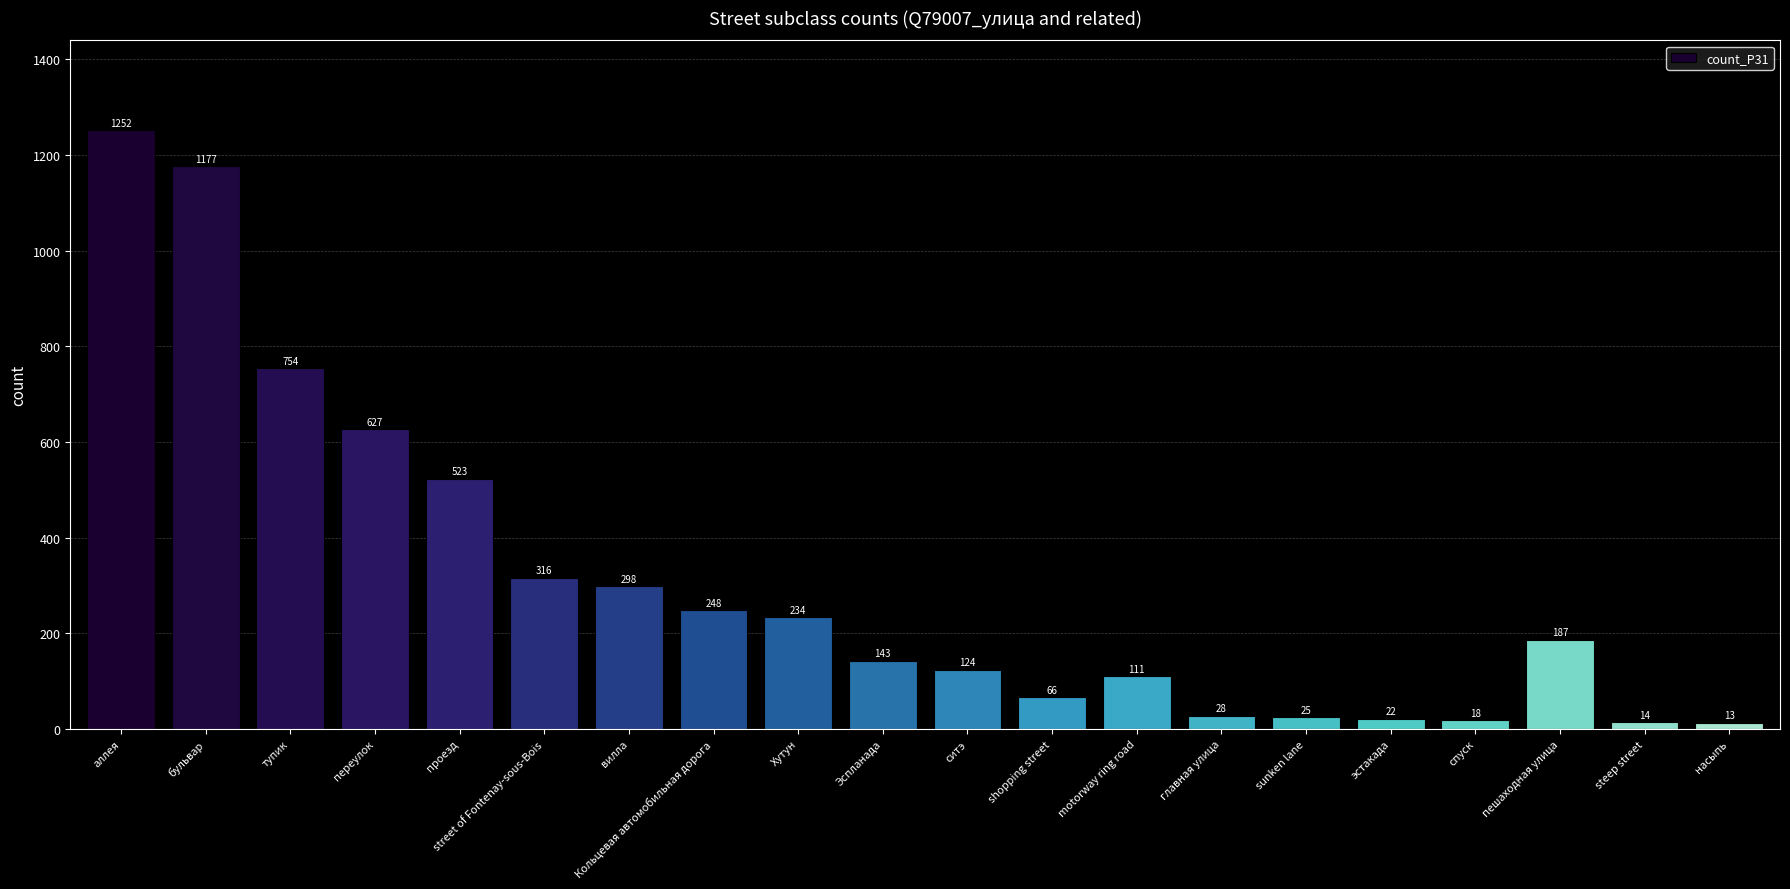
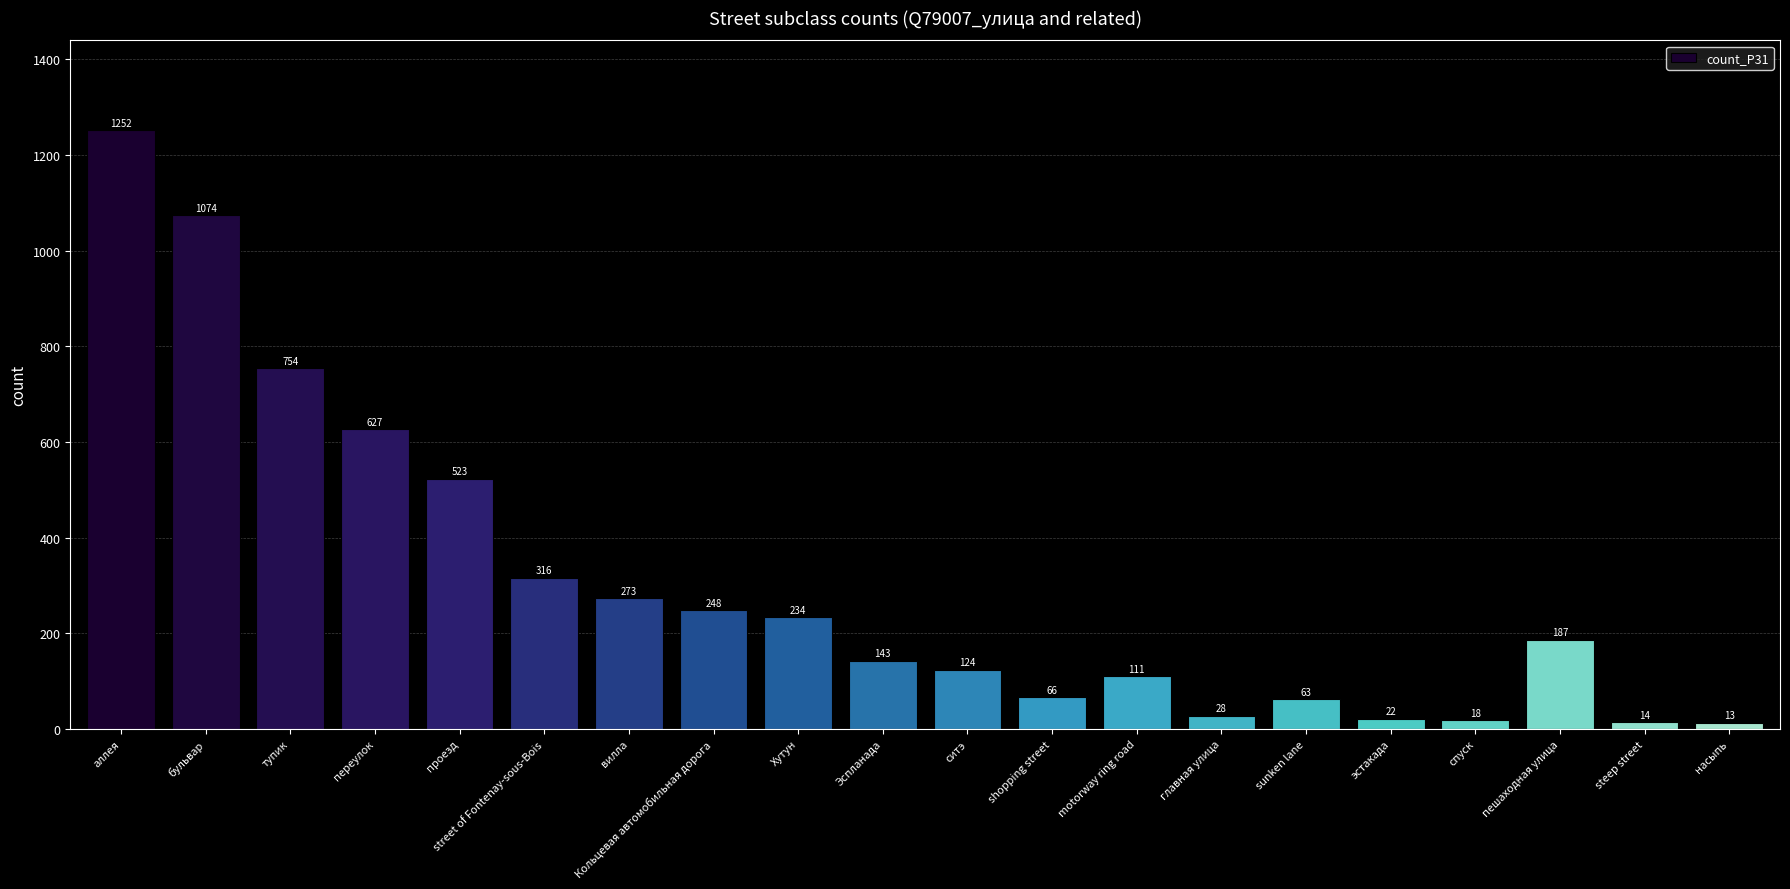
  {
    "аллея": 1252,
-   "бульвар": 1177,
+   "бульвар": 1074,
    "тупик": 754,
    "переулок": 627,
    "проезд": 523,
    "street of Fontenay-sous-Bois": 316,
-   "вилла": 298,
+   "вилла": 273,
    "Кольцевая автомобильная дорога": 248,
    "Хутун": 234,
    "Эспланада": 143,
    "ситэ": 124,
    "shopping street": 66,
    "motorway ring road": 111,
    "главная улица": 28,
-   "sunken lane": 25,
+   "sunken lane": 63,
    "эстакада": 22,
    "спуск": 18,
    "пешаходная улица": 187,
    "steep street": 14,
    "насыпь": 13
  }
